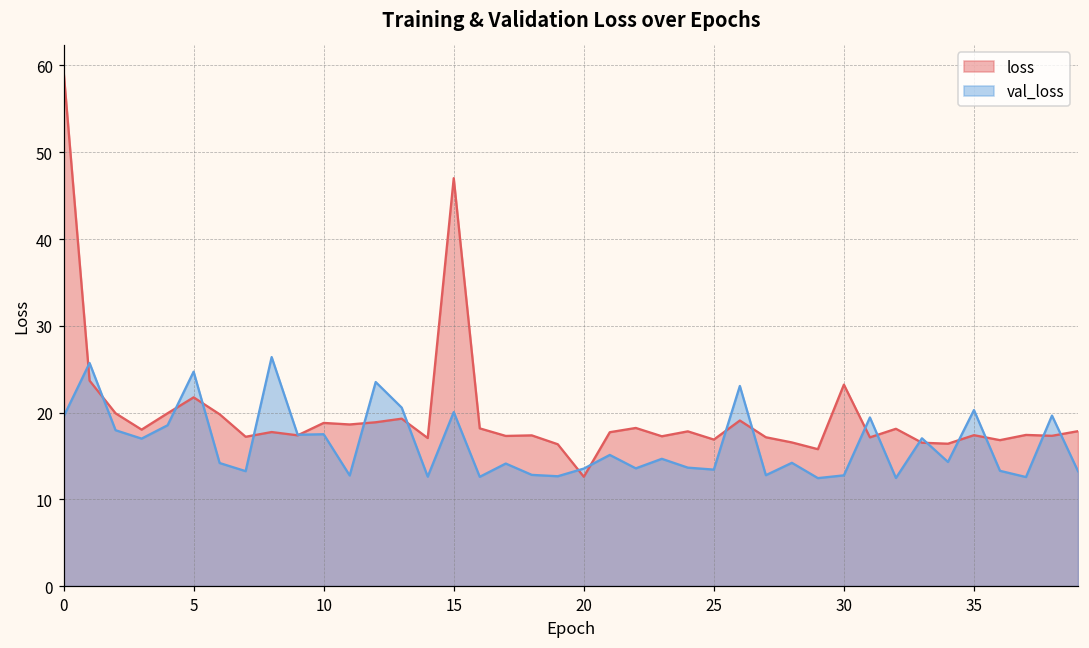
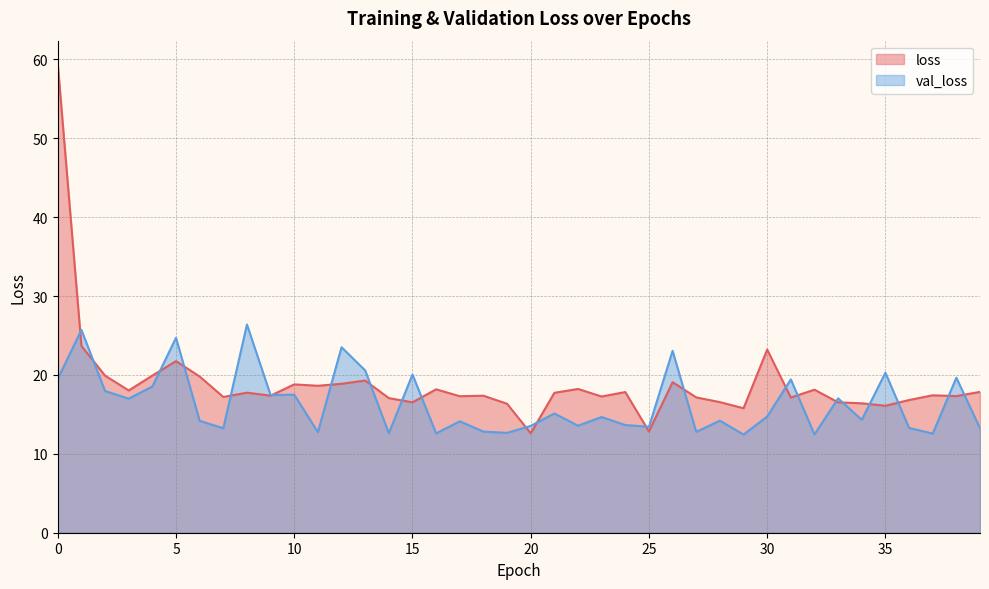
  {
    "loss": {
      "0": 59,
      "5": 22,
      "10": 19,
-     "15": 47,
+     "15": 17,
      "20": 13,
-     "25": 17,
+     "25": 13,
      "30": 23,
-     "35": 17
+     "35": 16
    },
    "val_loss": {
      "0": 20,
      "5": 25,
      "10": 18,
      "15": 20,
      "20": 14,
      "25": 13,
-     "30": 13,
+     "30": 15,
      "35": 20
    }
  }
